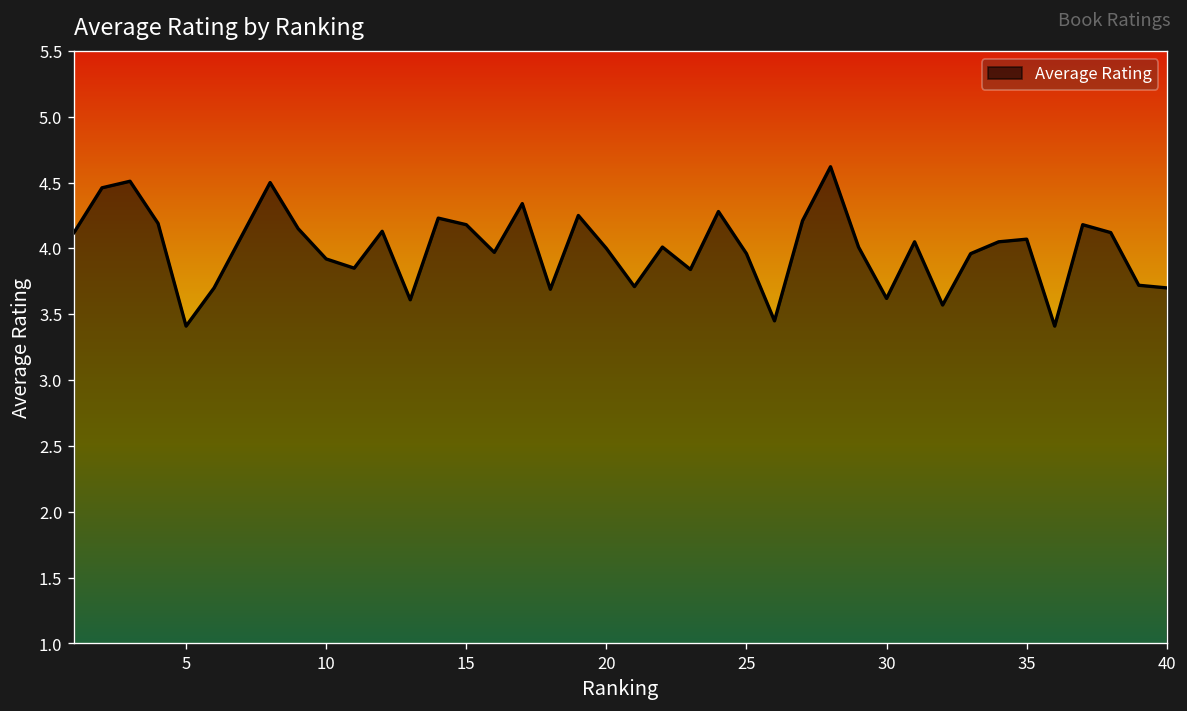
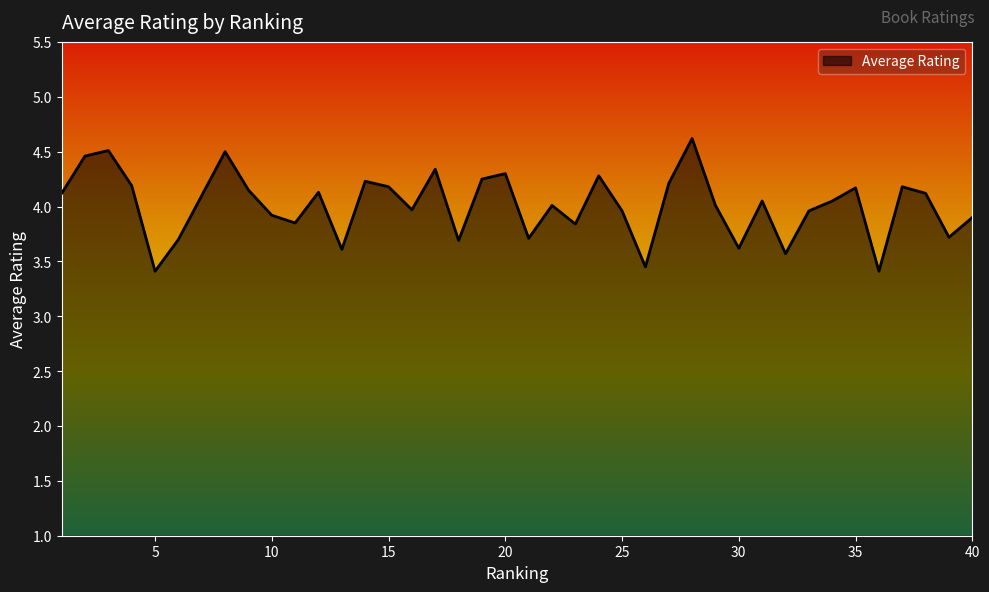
  {
    "5": 3.41,
    "10": 3.92,
    "15": 4.18,
-   "20": 4.0,
+   "20": 4.3,
    "25": 3.96,
    "30": 3.62,
-   "35": 4.07,
-   "40": 3.7
+   "35": 4.17,
+   "40": 3.9
  }
